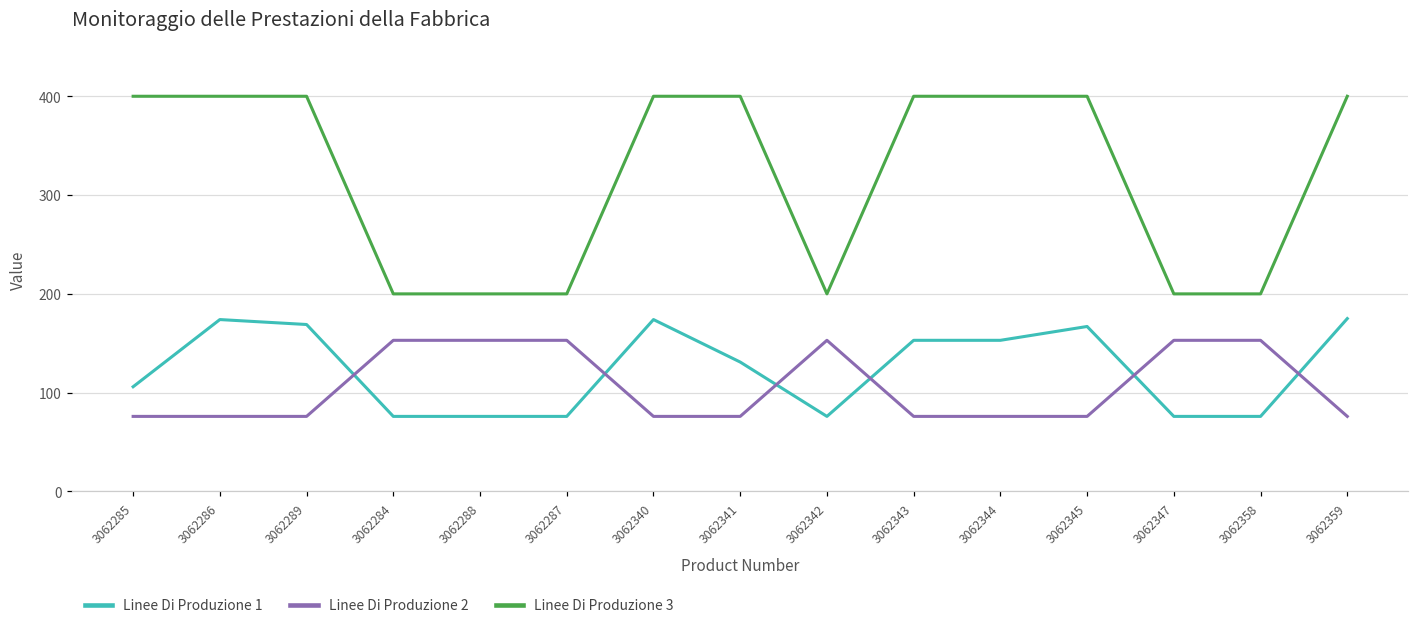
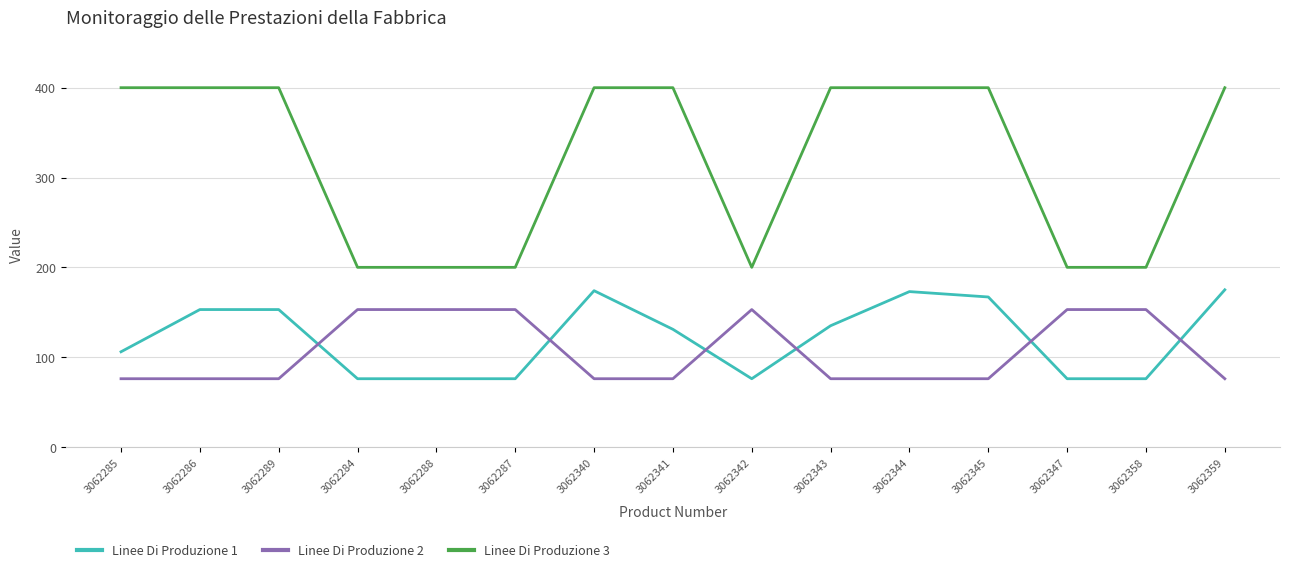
  {
    "Linee Di Produzione 1": {
      "3062285": 110,
-     "3062286": 170,
-     "3062289": 170,
+     "3062286": 150,
+     "3062289": 150,
      "3062284": 80,
      "3062288": 80,
      "3062287": 80,
      "3062340": 170,
      "3062341": 130,
      "3062342": 80,
-     "3062343": 150,
-     "3062344": 150,
+     "3062343": 140,
+     "3062344": 170,
      "3062345": 170,
      "3062347": 80,
      "3062358": 80,
      "3062359": 180
    },
    "Linee Di Produzione 2": {
      "3062285": 80,
      "3062286": 80,
      "3062289": 80,
      "3062284": 150,
      "3062288": 150,
      "3062287": 150,
      "3062340": 80,
      "3062341": 80,
      "3062342": 150,
      "3062343": 80,
      "3062344": 80,
      "3062345": 80,
      "3062347": 150,
      "3062358": 150,
      "3062359": 80
    },
    "Linee Di Produzione 3": {
      "3062285": 400,
      "3062286": 400,
      "3062289": 400,
      "3062284": 200,
      "3062288": 200,
      "3062287": 200,
      "3062340": 400,
      "3062341": 400,
      "3062342": 200,
      "3062343": 400,
      "3062344": 400,
      "3062345": 400,
      "3062347": 200,
      "3062358": 200,
      "3062359": 400
    }
  }
